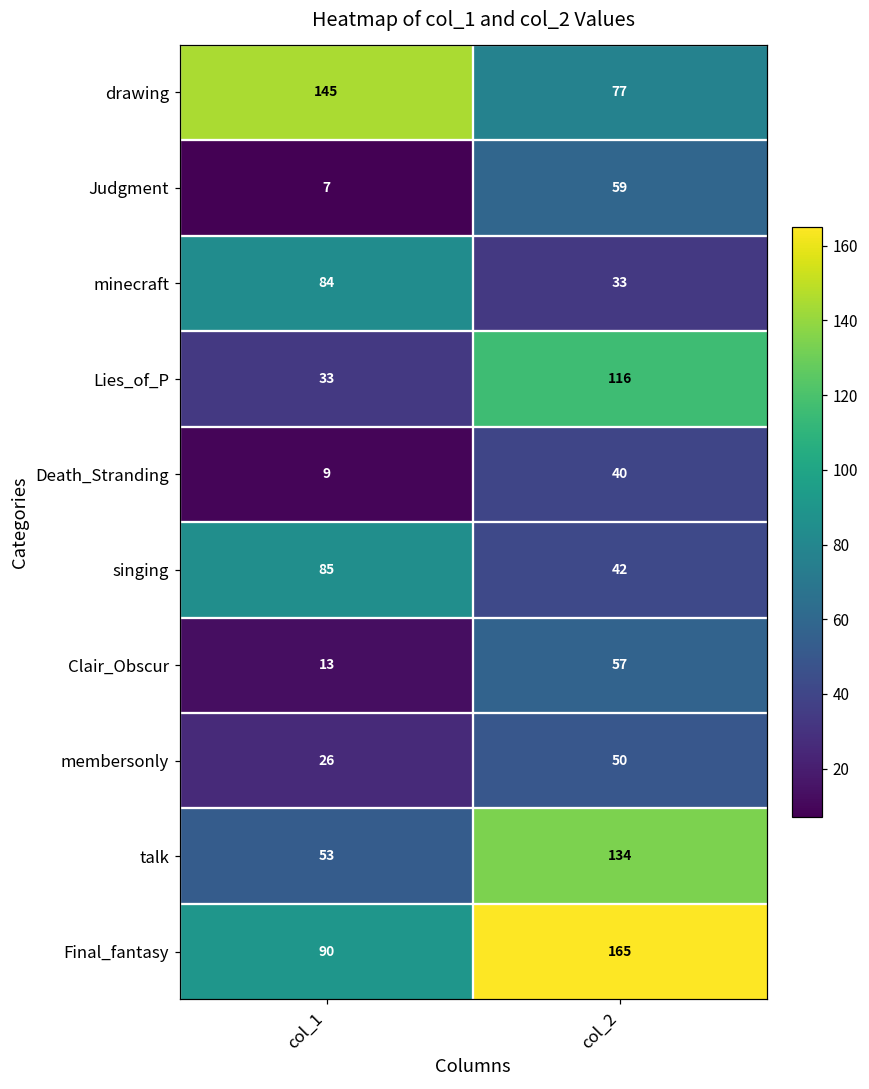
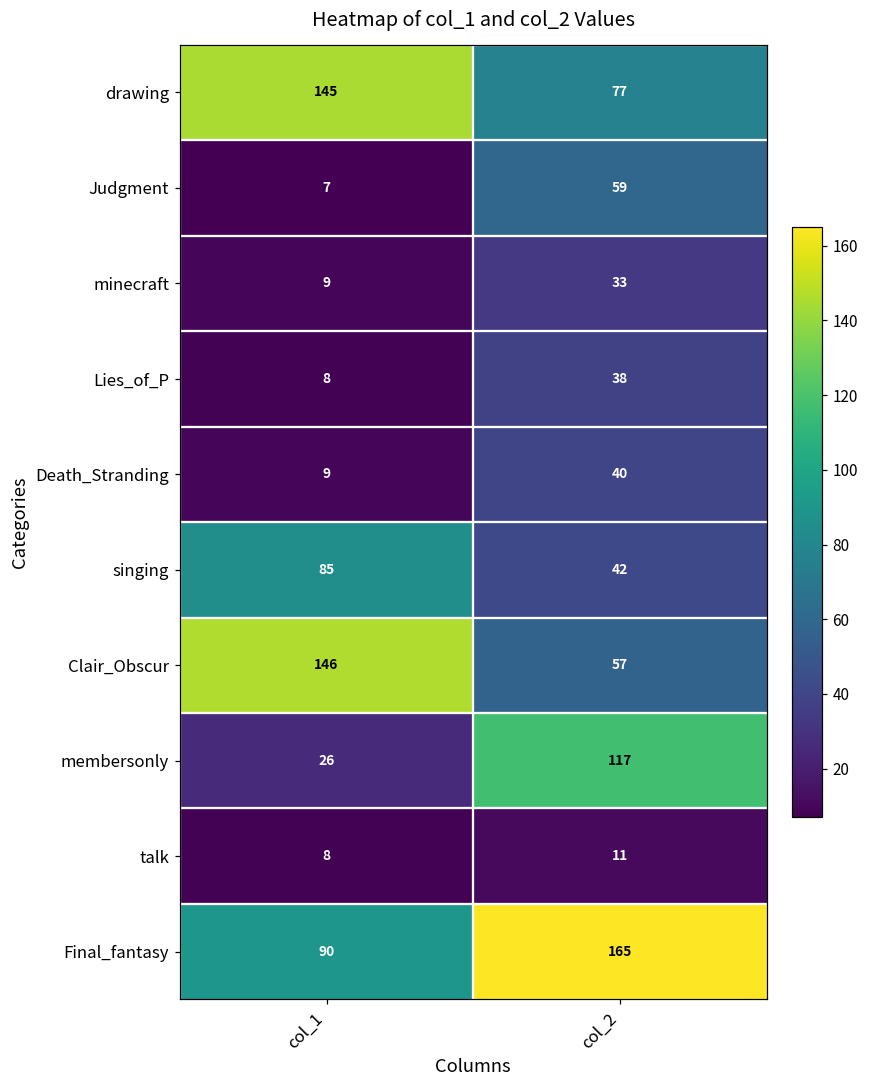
  {
    "drawing": {
      "col_1": 145,
      "col_2": 77
    },
    "Judgment": {
      "col_1": 7,
      "col_2": 59
    },
    "minecraft": {
-     "col_1": 84,
+     "col_1": 9,
      "col_2": 33
    },
    "Lies_of_P": {
-     "col_1": 33,
-     "col_2": 116
+     "col_1": 8,
+     "col_2": 38
    },
    "Death_Stranding": {
      "col_1": 9,
      "col_2": 40
    },
    "singing": {
      "col_1": 85,
      "col_2": 42
    },
    "Clair_Obscur": {
-     "col_1": 13,
+     "col_1": 146,
      "col_2": 57
    },
    "membersonly": {
      "col_1": 26,
-     "col_2": 50
+     "col_2": 117
    },
    "talk": {
-     "col_1": 53,
-     "col_2": 134
+     "col_1": 8,
+     "col_2": 11
    },
    "Final_fantasy": {
      "col_1": 90,
      "col_2": 165
    }
  }
